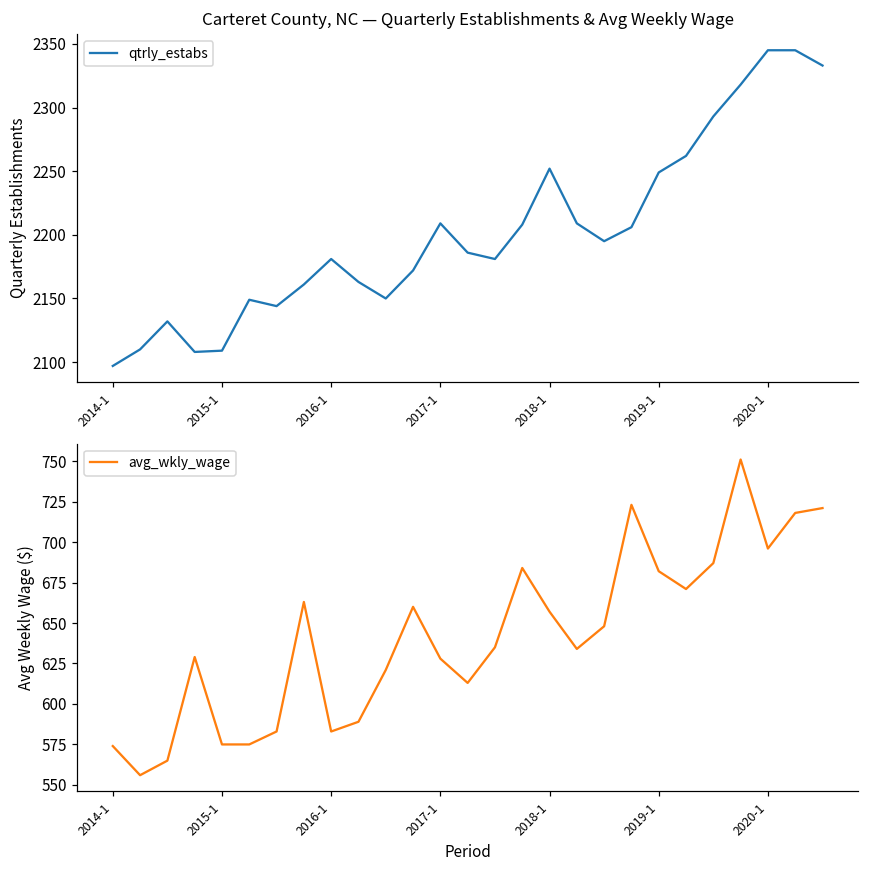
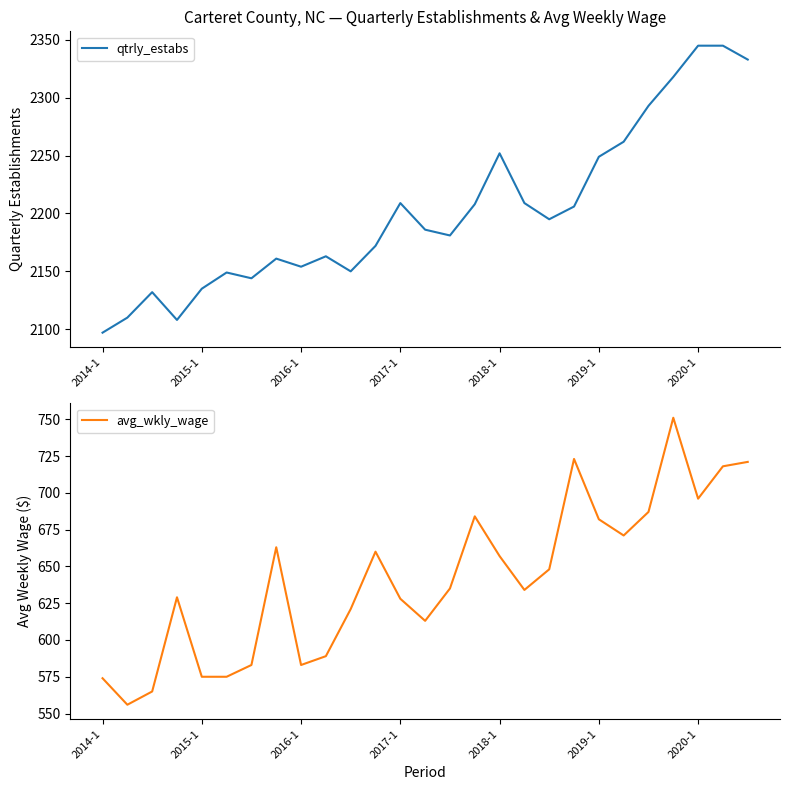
  {
    "Carteret County, NC — Quarterly Establishments & Avg Weekly Wage": {
      "2014-1": 2097,
-     "2015-1": 2109,
-     "2016-1": 2181,
+     "2015-1": 2135,
+     "2016-1": 2154,
      "2017-1": 2209,
      "2018-1": 2252,
      "2019-1": 2249,
      "2020-1": 2345
    }
  }
